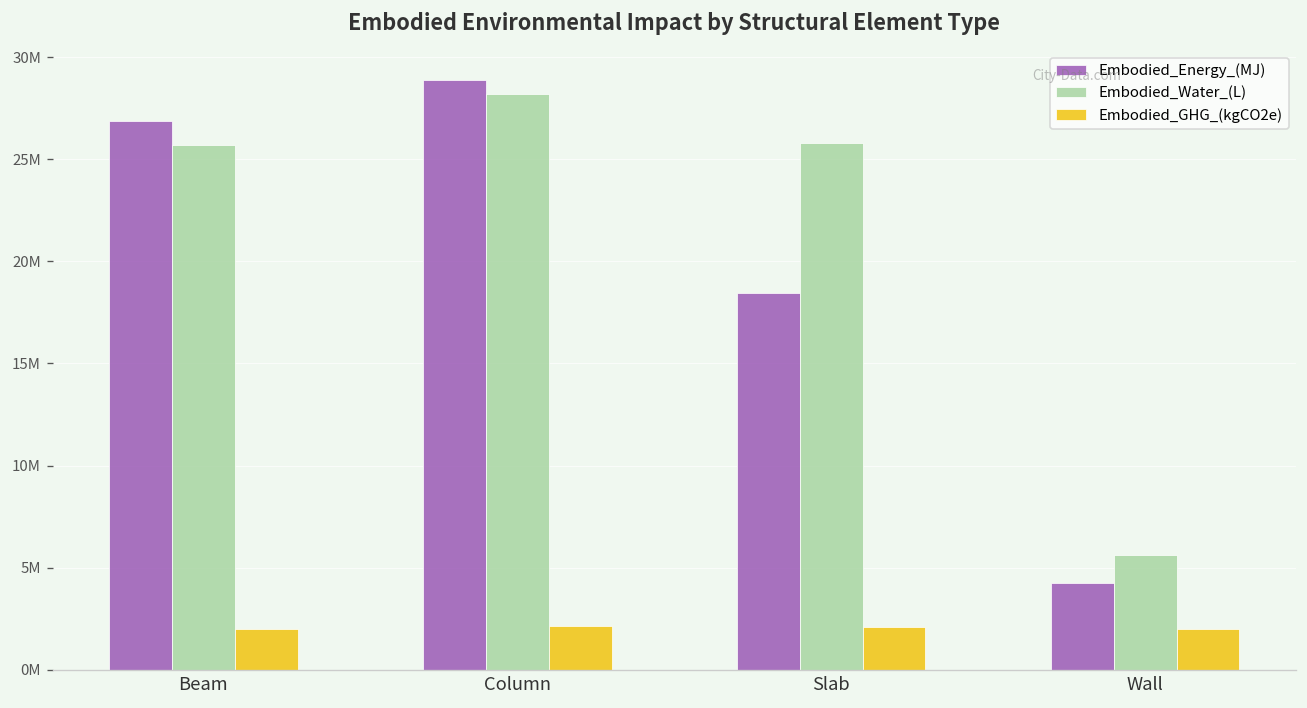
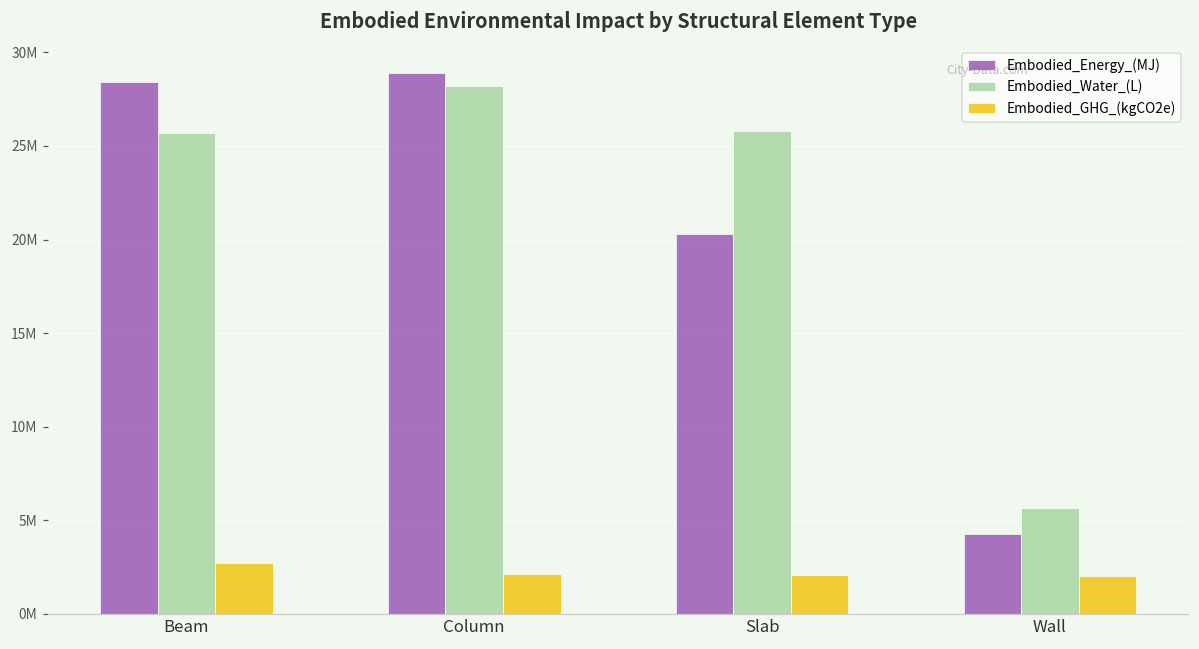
  {
    "Embodied_Energy_(MJ)": {
-     "Beam": 26900000,
+     "Beam": 28400000,
      "Column": 28900000,
-     "Slab": 18500000,
+     "Slab": 20300000,
      "Wall": 4300000
    },
    "Embodied_Water_(L)": {
      "Beam": 25700000,
      "Column": 28200000,
      "Slab": 25800000,
      "Wall": 5600000
    },
    "Embodied_GHG_(kgCO2e)": {
-     "Beam": 2000000,
+     "Beam": 2700000,
      "Column": 2200000,
      "Slab": 2100000,
      "Wall": 2000000
    }
  }
